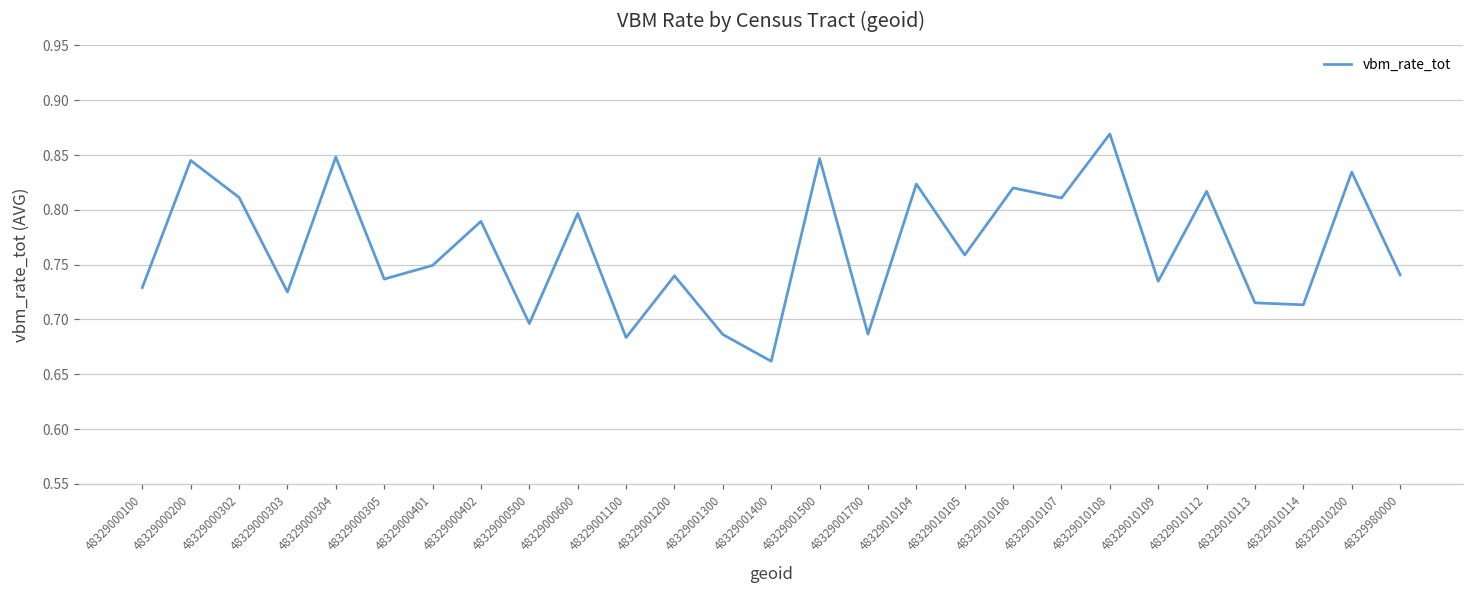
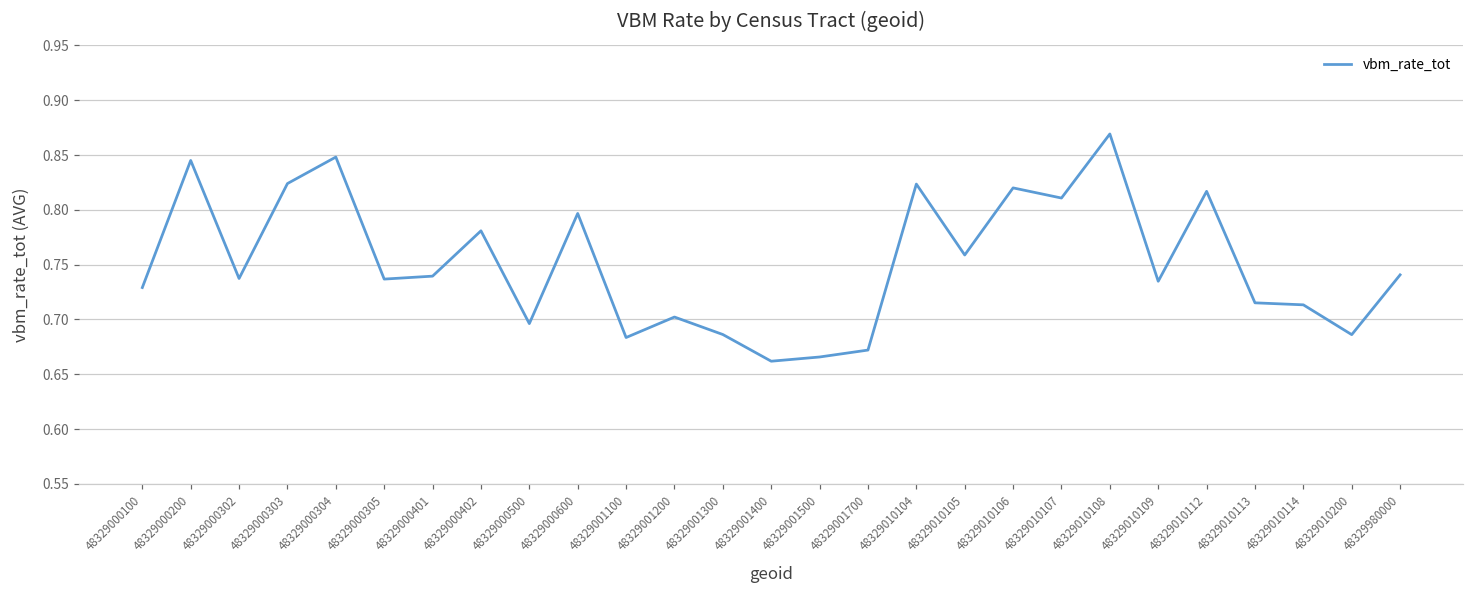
  {
    "48329000100": 0.73,
    "48329000200": 0.85,
-   "48329000302": 0.81,
-   "48329000303": 0.73,
+   "48329000302": 0.74,
+   "48329000303": 0.82,
    "48329000304": 0.85,
    "48329000305": 0.74,
-   "48329000401": 0.75,
-   "48329000402": 0.79,
+   "48329000401": 0.74,
+   "48329000402": 0.78,
    "48329000500": 0.70,
    "48329000600": 0.80,
    "48329001100": 0.68,
-   "48329001200": 0.74,
+   "48329001200": 0.70,
    "48329001300": 0.69,
    "48329001400": 0.66,
-   "48329001500": 0.85,
-   "48329001700": 0.69,
+   "48329001500": 0.67,
+   "48329001700": 0.67,
    "48329010104": 0.82,
    "48329010105": 0.76,
    "48329010106": 0.82,
    "48329010107": 0.81,
    "48329010108": 0.87,
    "48329010109": 0.73,
    "48329010112": 0.82,
    "48329010113": 0.72,
    "48329010114": 0.71,
-   "48329010200": 0.83,
+   "48329010200": 0.69,
    "48329980000": 0.74
  }
